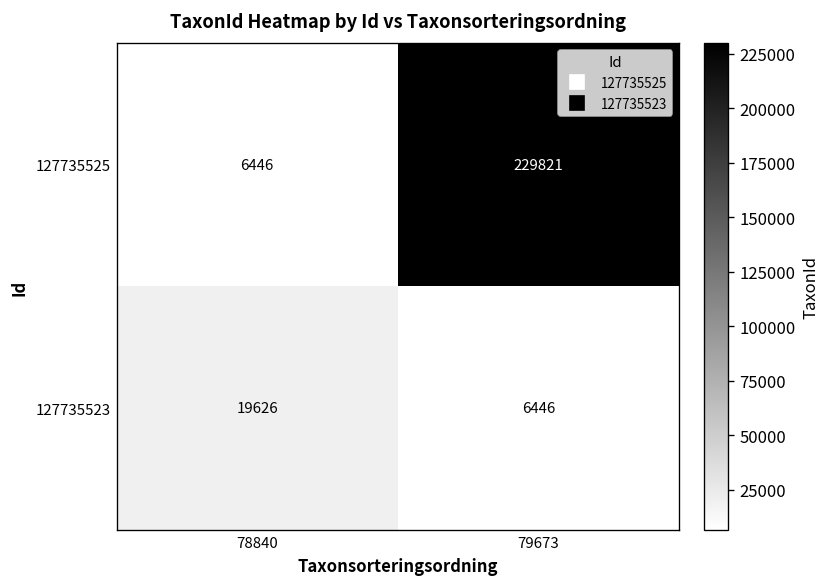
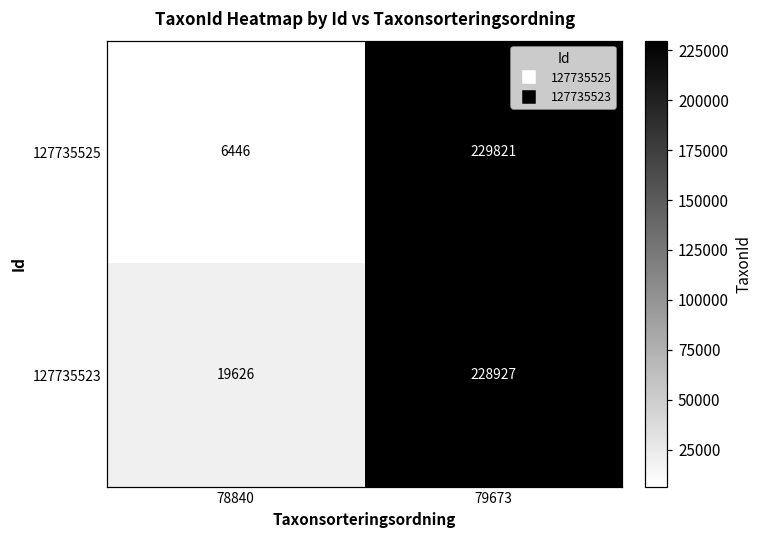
  {
    "127735525": {
      "78840": 6446,
      "79673": 229821
    },
    "127735523": {
      "78840": 19626,
-     "79673": 6446
+     "79673": 228927
    }
  }
